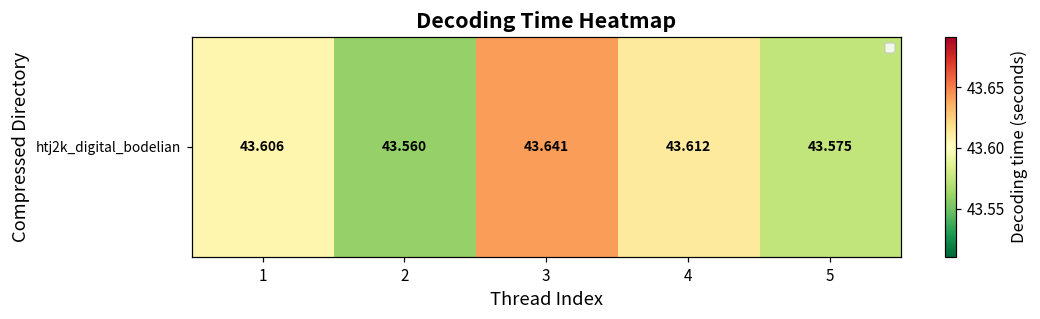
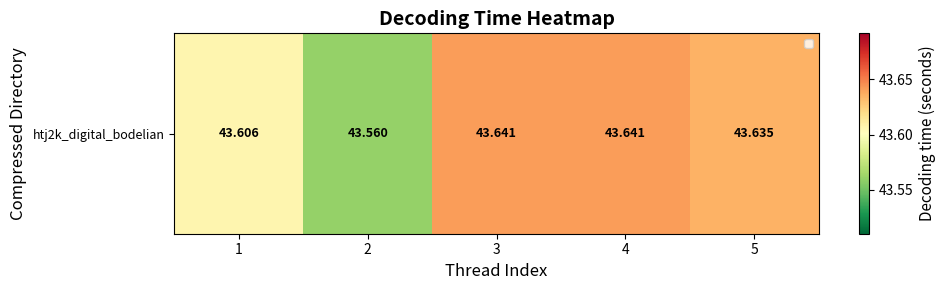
  {
    "htj2k_digital_bodelian": {
      "1": 43.606,
      "2": 43.560,
      "3": 43.641,
-     "4": 43.612,
-     "5": 43.575
+     "4": 43.641,
+     "5": 43.635
    }
  }
